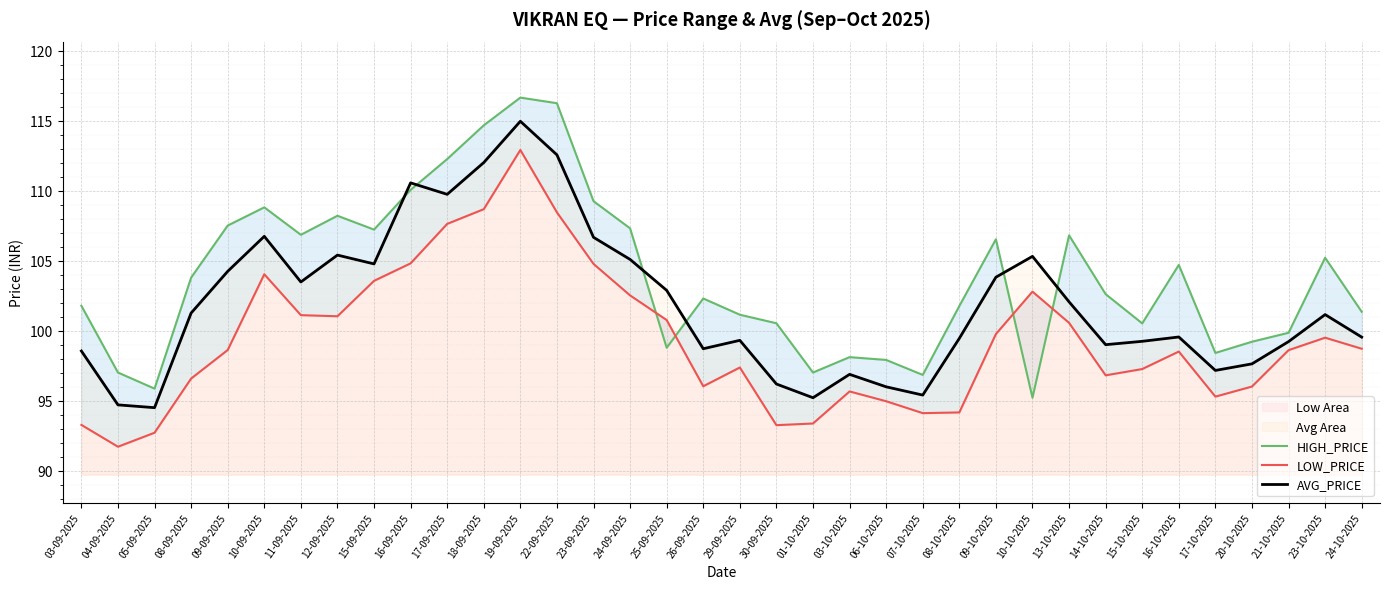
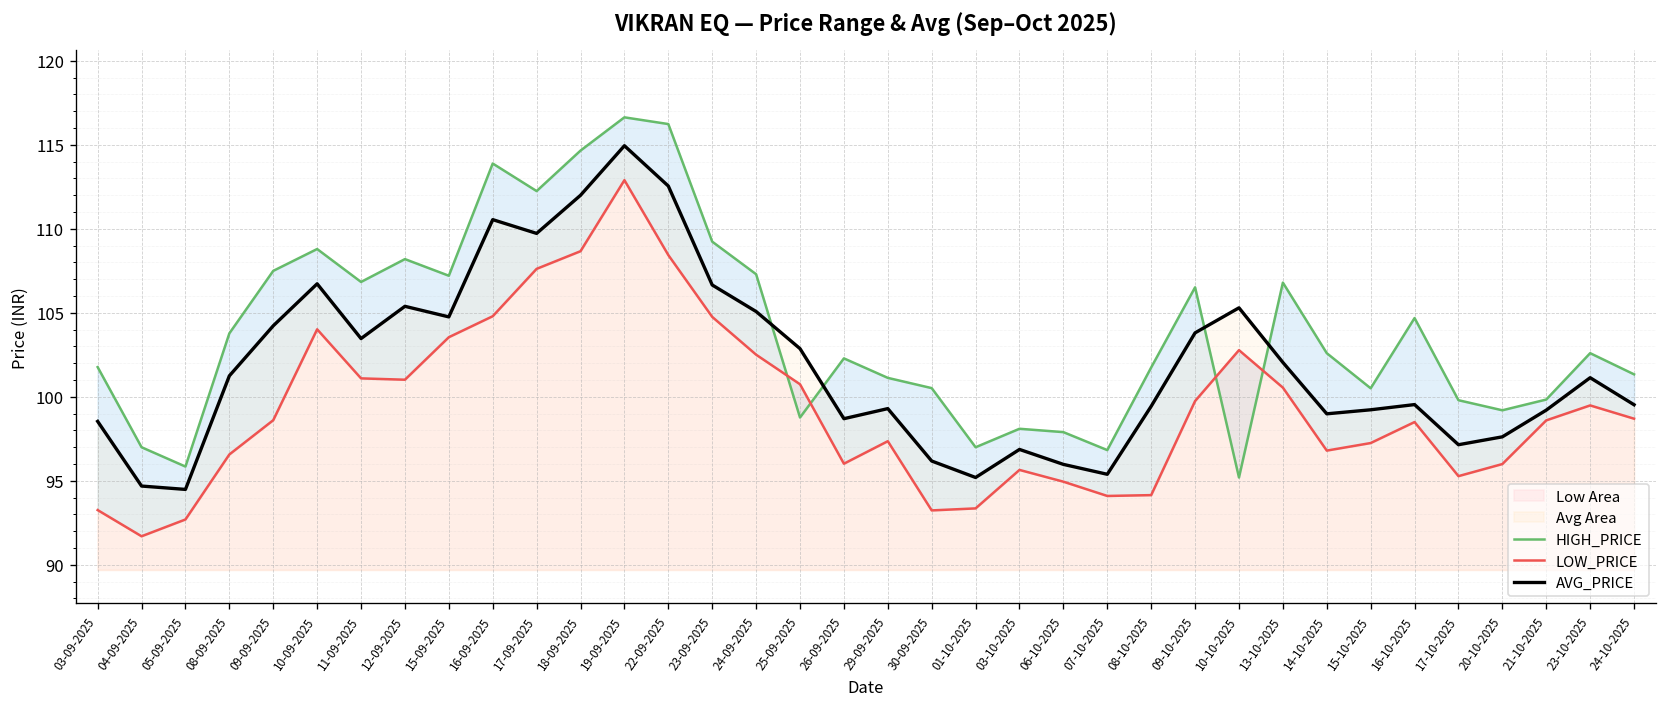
  {
    "HIGH_PRICE": {
-     "16-09-2025": 110.1,
+     "16-09-2025": 113.9,
      "25-09-2025": 98.8,
      "10-10-2025": 95.2,
-     "17-10-2025": 98.4,
-     "23-10-2025": 105.2
+     "17-10-2025": 99.8,
+     "23-10-2025": 102.6
    }
  }
